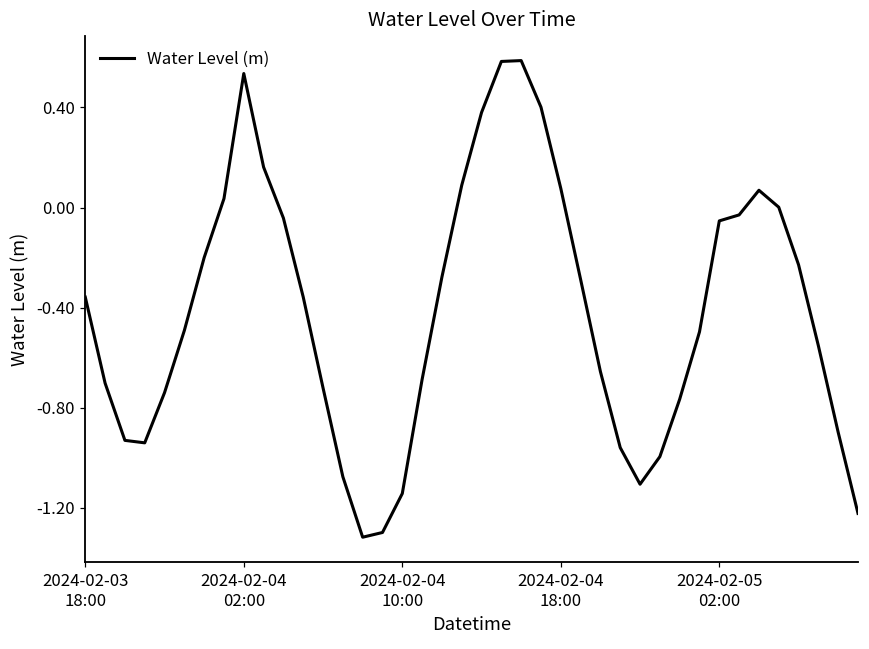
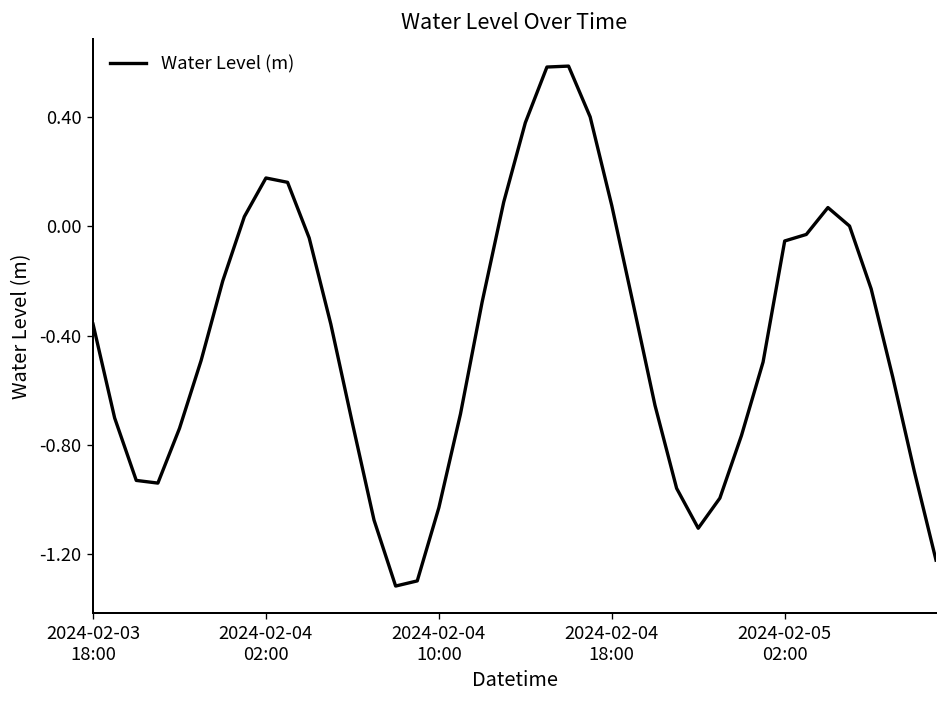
  {
    "2024-02-03 18:00": -0.36,
-   "2024-02-04 02:00": 0.54,
-   "2024-02-04 10:00": -1.14,
+   "2024-02-04 02:00": 0.18,
+   "2024-02-04 10:00": -1.03,
    "2024-02-04 18:00": 0.08,
    "2024-02-05 02:00": -0.05
  }
